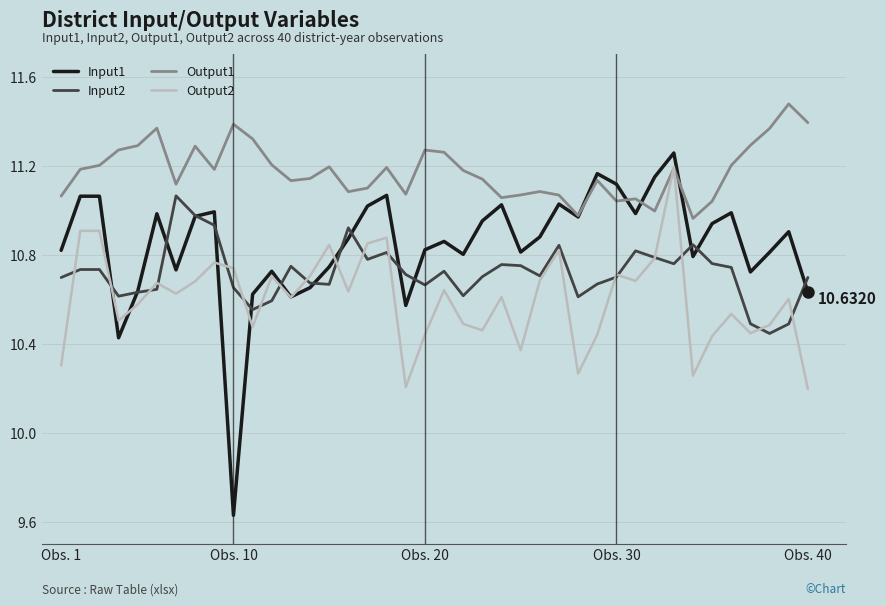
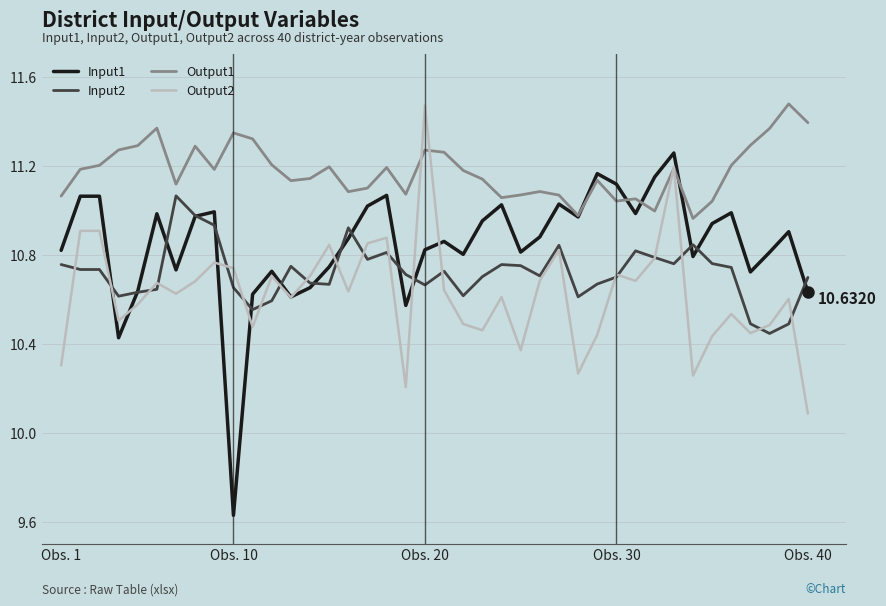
  {
    "Input2": {
-     "Obs. 1": 10.70,
+     "Obs. 1": 10.76,
      "Obs. 10": 10.65,
      "Obs. 20": 10.66,
      "Obs. 30": 10.70,
      "Obs. 40": 10.70
    },
    "Output1": {
      "Obs. 1": 11.06,
-     "Obs. 10": 11.39,
+     "Obs. 10": 11.35,
      "Obs. 20": 11.27,
      "Obs. 30": 11.04,
      "Obs. 40": 11.39
    },
    "Output2": {
      "Obs. 1": 10.30,
      "Obs. 10": 10.74,
-     "Obs. 20": 10.44,
+     "Obs. 20": 11.47,
      "Obs. 30": 10.71,
-     "Obs. 40": 10.20
+     "Obs. 40": 10.09
    }
  }
